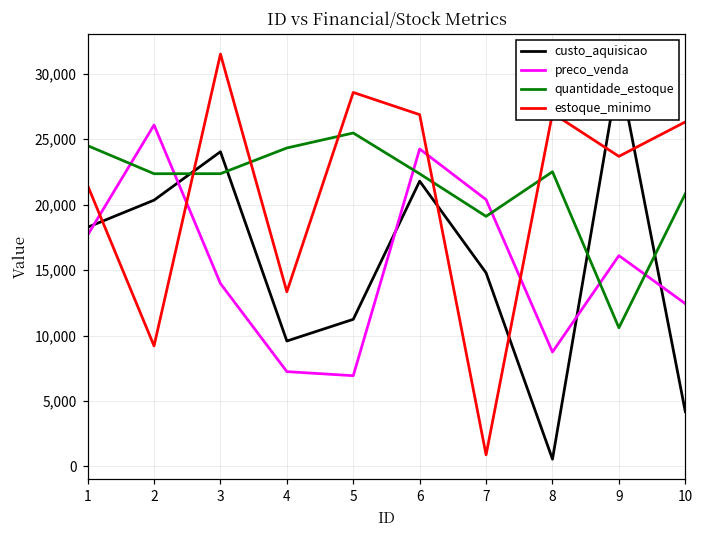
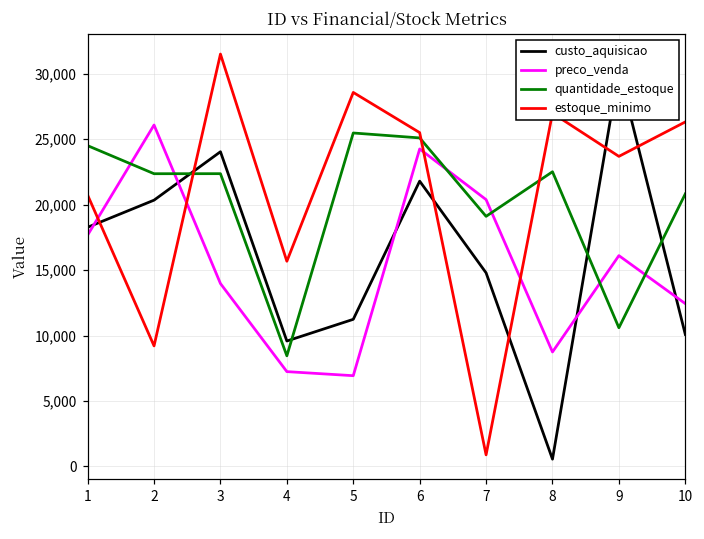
  {
    "custo_aquisicao": {
      "1": "18,300",
      "2": "20,300",
      "3": "24,000",
      "4": "9,600",
      "5": "11,200",
      "6": "21,800",
      "7": "14,800",
      "8": "600",
-     "10": "4,200"
+     "10": "10,100"
    },
    "preco_venda": {
      "1": "17,700",
      "2": "26,100",
      "3": "14,000",
      "4": "7,200",
      "5": "6,900",
      "6": "24,200",
      "7": "20,400",
      "8": "8,700",
      "9": "16,100",
      "10": "12,400"
    },
    "quantidade_estoque": {
      "1": "24,500",
      "2": "22,400",
      "3": "22,400",
-     "4": "24,300",
+     "4": "8,500",
      "5": "25,500",
-     "6": "22,400",
+     "6": "25,100",
      "7": "19,100",
      "8": "22,500",
      "9": "10,600",
      "10": "20,800"
    },
    "estoque_minimo": {
-     "1": "21,500",
+     "1": "20,700",
      "2": "9,200",
      "3": "31,500",
-     "4": "13,300",
+     "4": "15,700",
      "5": "28,600",
-     "6": "26,900",
+     "6": "25,500",
      "7": "900",
      "8": "27,000",
      "9": "23,700",
      "10": "26,300"
    }
  }
